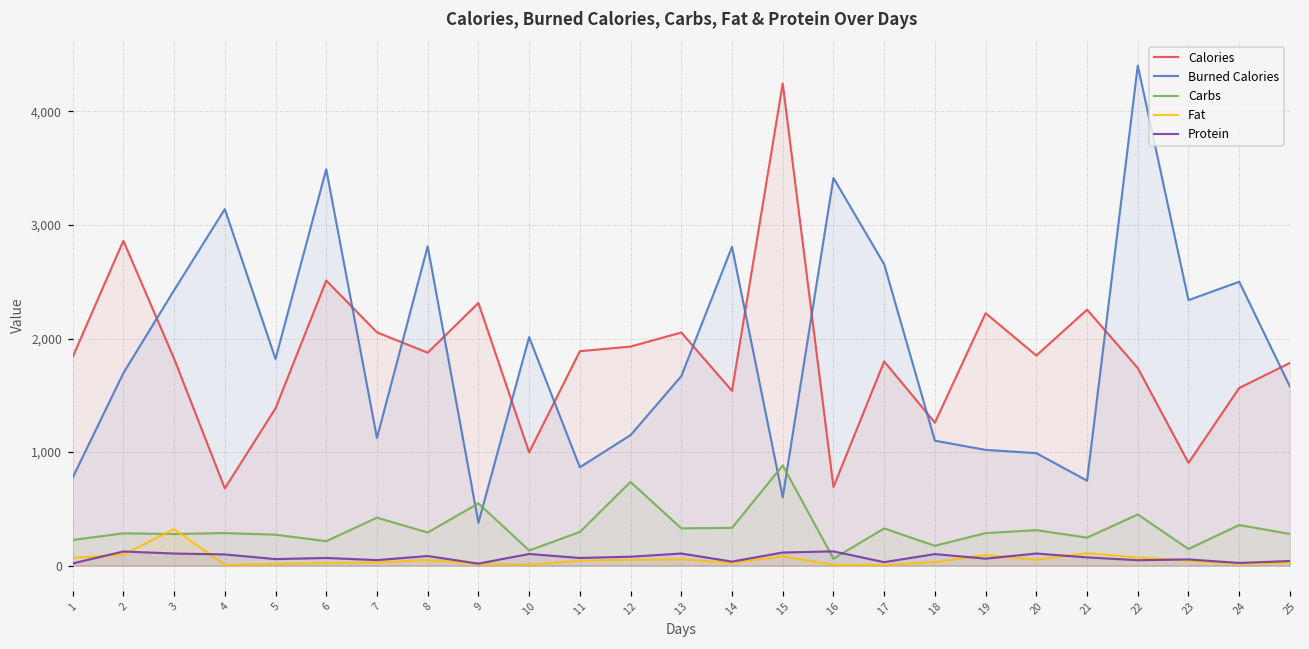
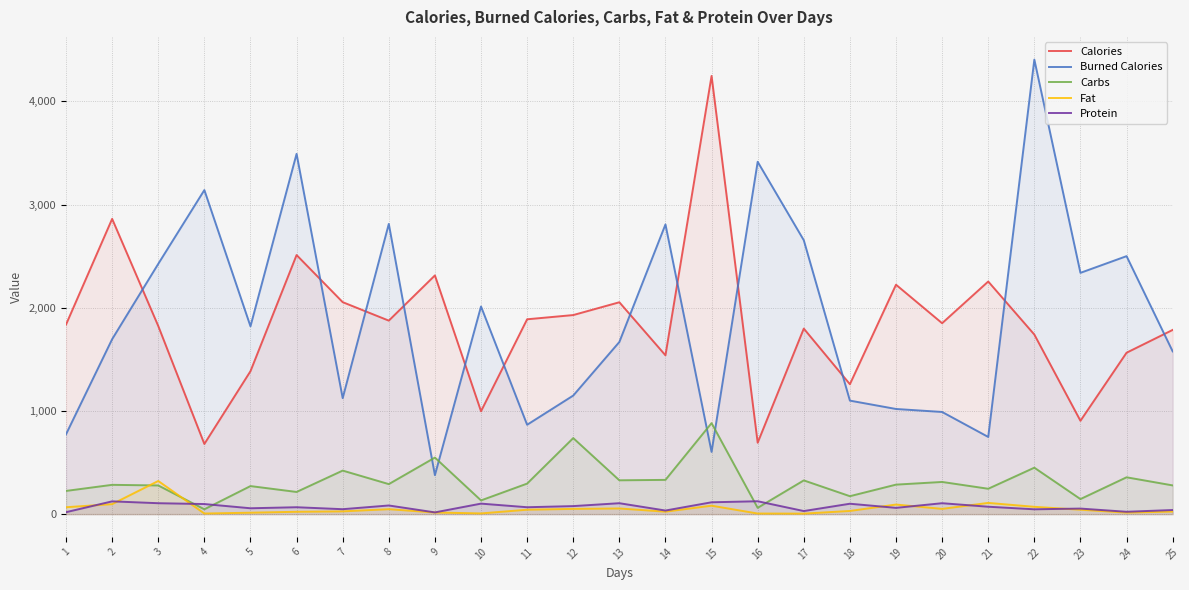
  {
    "Calories": {
      "1": "1,840",
      "2": "2,860",
      "3": "1,820",
      "4": "680",
      "5": "1,390",
      "6": "2,510",
      "7": "2,050",
      "8": "1,880",
      "9": "2,310",
      "10": "1,000",
      "11": "1,890",
      "12": "1,930",
      "13": "2,050",
      "14": "1,540",
      "15": "4,250",
      "16": "690",
      "17": "1,800",
      "18": "1,260",
      "19": "2,220",
      "20": "1,850",
      "21": "2,250",
      "22": "1,740",
      "23": "900",
      "24": "1,560",
      "25": "1,790"
    },
    "Burned Calories": {
      "1": "770",
      "2": "1,700",
      "3": "2,430",
      "4": "3,140",
      "5": "1,820",
      "6": "3,490",
      "7": "1,120",
      "8": "2,810",
      "9": "380",
      "10": "2,010",
      "11": "870",
      "12": "1,150",
      "13": "1,670",
      "14": "2,810",
      "15": "600",
      "16": "3,410",
      "17": "2,650",
      "18": "1,100",
      "19": "1,020",
      "20": "990",
      "21": "750",
      "22": "4,400",
      "23": "2,340",
      "24": "2,500",
      "25": "1,580"
    },
    "Carbs": {
      "1": "230",
      "2": "280",
      "3": "280",
-     "4": "290",
+     "4": "50",
      "5": "270",
      "6": "220",
      "7": "420",
      "8": "290",
      "9": "550",
      "10": "130",
      "11": "300",
      "12": "740",
      "13": "330",
      "14": "330",
      "15": "880",
      "16": "60",
      "17": "330",
      "18": "170",
      "19": "290",
      "20": "310",
      "21": "250",
      "22": "450",
      "23": "150",
      "24": "360",
      "25": "280"
    },
    "Fat": {
      "1": "70",
      "2": "100",
      "3": "320",
      "4": "10",
      "5": "10",
      "6": "20",
      "8": "50",
      "10": "10",
      "12": "50",
      "13": "60",
      "15": "80",
      "16": "10",
      "18": "30",
      "19": "90",
      "20": "50",
      "21": "110"
    },
    "Protein": {
      "1": "20",
      "2": "120",
      "3": "110",
      "4": "100",
      "5": "60",
      "6": "70",
      "8": "80",
      "10": "100",
      "12": "80",
      "13": "110",
      "15": "120",
      "16": "130",
      "18": "100",
      "19": "60",
      "20": "110",
      "21": "70"
    }
  }
